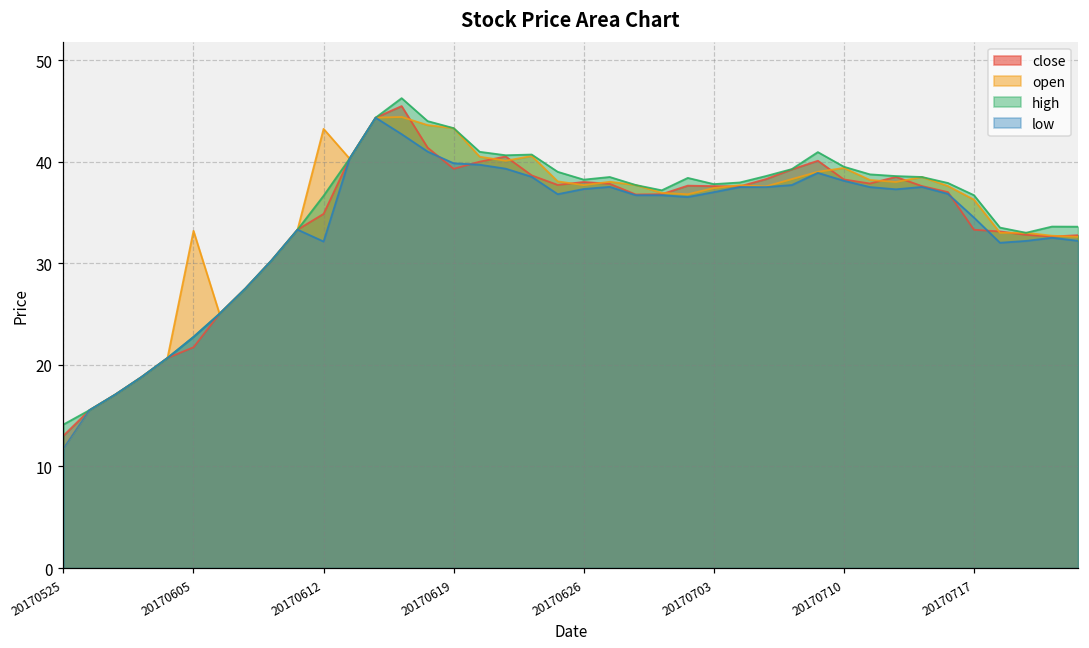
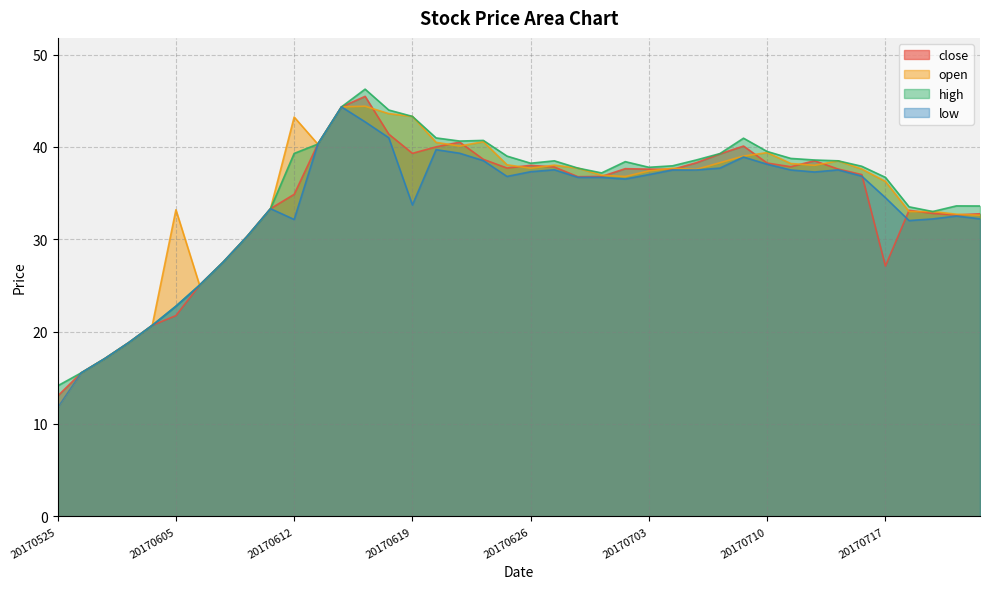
  {
    "close": {
      "20170525": 13,
      "20170605": 22,
      "20170612": 35,
      "20170619": 39,
-     "20170717": 33
+     "20170717": 27
    },
    "open": {
      "20170605": 33,
      "20170612": 43,
      "20170626": 38,
      "20170717": 36
    },
    "high": {
      "20170525": 14,
-     "20170612": 37,
+     "20170612": 39,
      "20170717": 37
    },
    "low": {
      "20170612": 32,
-     "20170619": 40,
+     "20170619": 34,
      "20170626": 37,
      "20170703": 37,
      "20170717": 35
    }
  }
